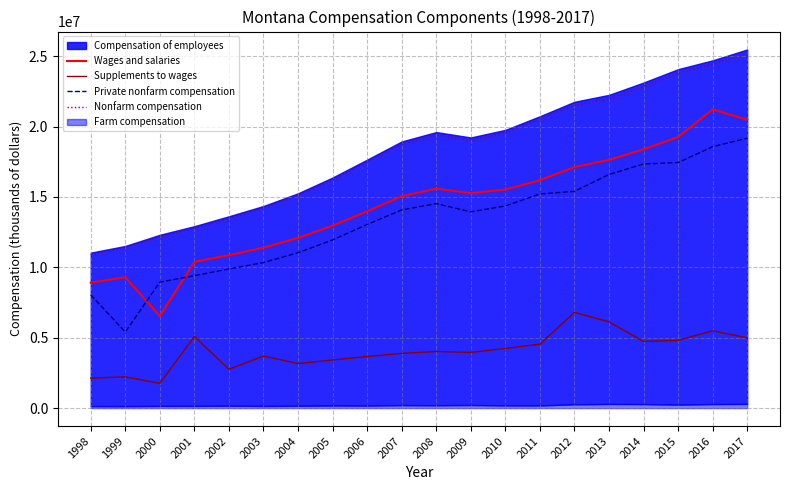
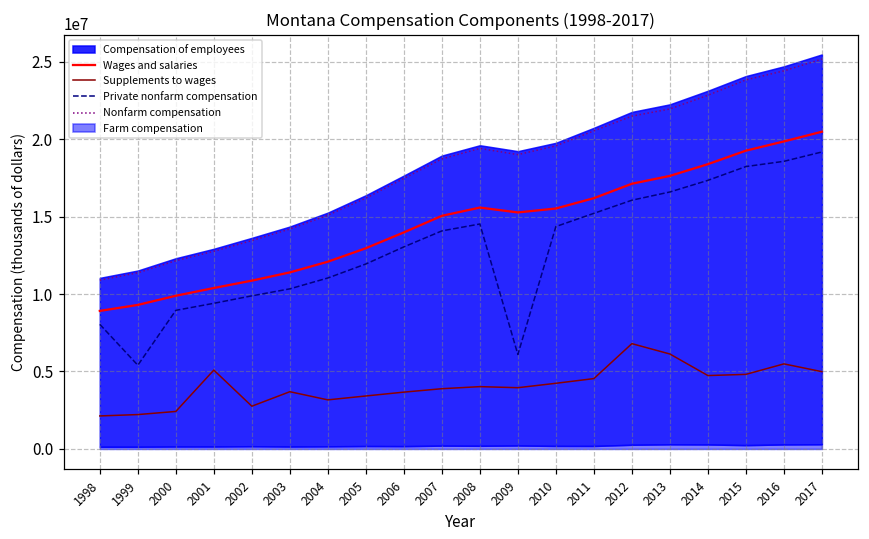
  {
    "Wages and salaries": {
      "1998": 8900000,
      "1999": 9300000,
-     "2000": 6500000,
+     "2000": 9900000,
      "2001": 10400000,
      "2002": 10900000,
      "2003": 11400000,
      "2004": 12100000,
      "2005": 13000000,
      "2006": 14000000,
      "2007": 15100000,
      "2008": 15600000,
      "2009": 15300000,
      "2010": 15500000,
      "2011": 16200000,
      "2012": 17100000,
      "2013": 17600000,
      "2014": 18400000,
      "2015": 19300000,
-     "2016": 21200000,
+     "2016": 19900000,
      "2017": 20500000
    },
    "Supplements to wages": {
      "1998": 2100000,
      "1999": 2200000,
-     "2000": 1800000,
+     "2000": 2400000,
      "2001": 5100000,
      "2002": 2800000,
      "2003": 3700000,
      "2004": 3200000,
      "2005": 3400000,
      "2006": 3700000,
      "2007": 3900000,
      "2008": 4000000,
      "2009": 4000000,
      "2010": 4200000,
      "2011": 4500000,
      "2012": 6800000,
      "2013": 6100000,
      "2014": 4700000,
      "2015": 4800000,
      "2016": 5500000,
      "2017": 5000000
    },
    "Private nonfarm compensation": {
      "1998": 8000000,
      "1999": 5400000,
      "2000": 8900000,
      "2001": 9400000,
      "2002": 9900000,
      "2003": 10300000,
      "2004": 11000000,
      "2005": 11900000,
      "2006": 13000000,
      "2007": 14100000,
      "2008": 14500000,
-     "2009": 13900000,
+     "2009": 6100000,
      "2010": 14400000,
      "2011": 15200000,
-     "2012": 15400000,
+     "2012": 16100000,
      "2013": 16600000,
      "2014": 17300000,
-     "2015": 17400000,
+     "2015": 18200000,
      "2016": 18600000,
      "2017": 19200000
    },
    "Nonfarm compensation": {
      "2005": 16200000,
      "2006": 17500000,
      "2007": 18700000,
      "2008": 19400000,
      "2009": 19000000,
      "2010": 19600000,
      "2011": 20500000,
      "2012": 21500000,
      "2013": 21900000,
      "2014": 22800000,
      "2015": 23800000,
      "2016": 24400000,
      "2017": 25200000
    }
  }
